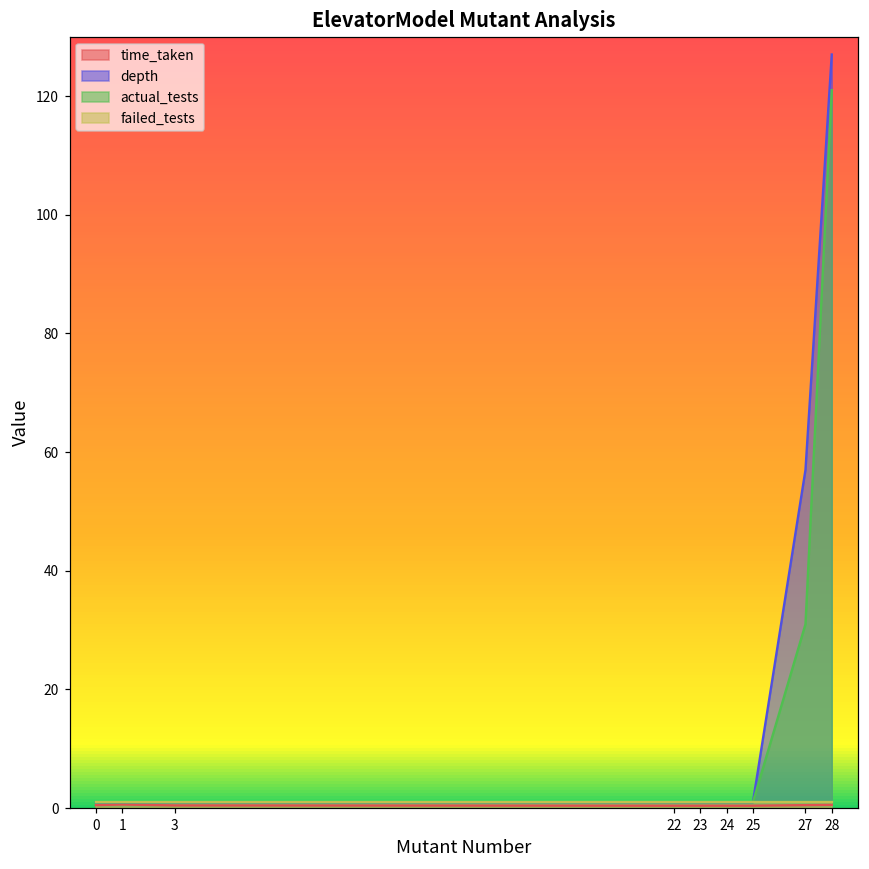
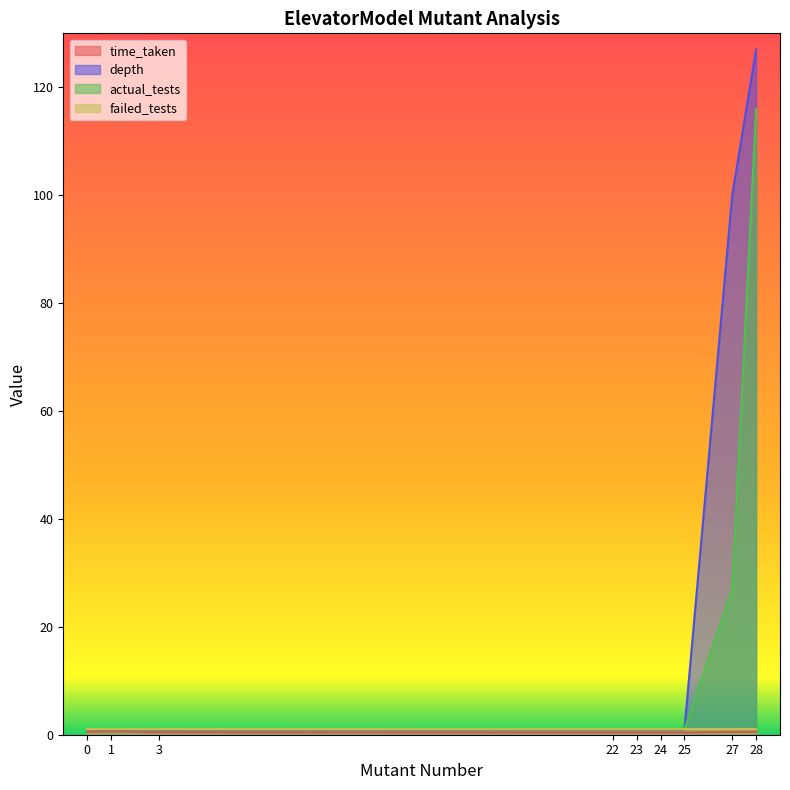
  {
    "time_taken": {
      "0": 1,
      "3": 0,
      "22": 0,
      "23": 0,
      "24": 0,
      "25": 0,
      "27": 1
    },
    "depth": {
-     "27": 57,
+     "27": 100,
      "28": 127
    },
    "actual_tests": {
-     "27": 31,
-     "28": 121
+     "27": 27,
+     "28": 116
    },
    "failed_tests": {
      "27": 1
    }
  }
